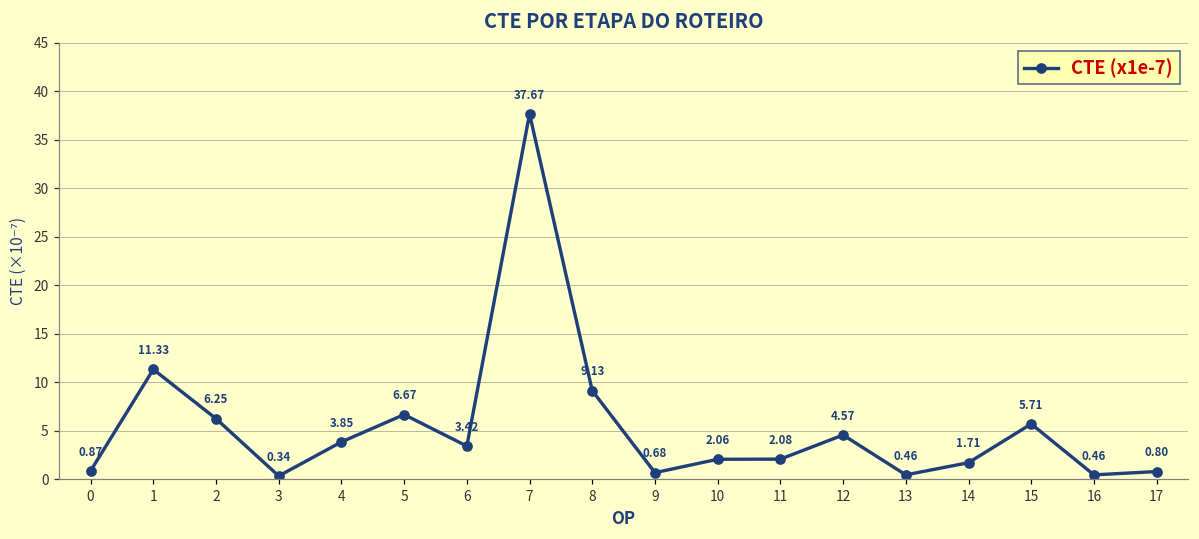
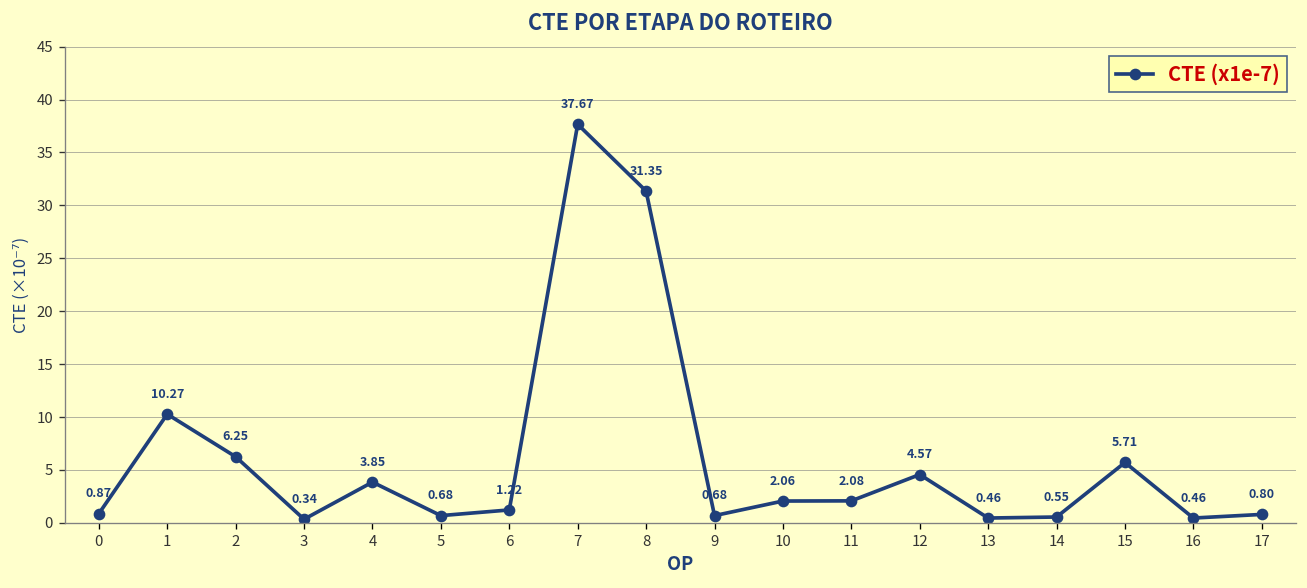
  {
    "0": 0.87,
-   "1": 11.33,
+   "1": 10.27,
    "2": 6.25,
    "3": 0.34,
    "4": 3.85,
-   "5": 6.67,
-   "6": 3.42,
+   "5": 0.68,
+   "6": 1.22,
    "7": 37.67,
-   "8": 9.13,
+   "8": 31.35,
    "9": 0.68,
    "10": 2.06,
    "11": 2.08,
    "12": 4.57,
    "13": 0.46,
-   "14": 1.71,
+   "14": 0.55,
    "15": 5.71,
    "16": 0.46,
    "17": 0.80
  }
